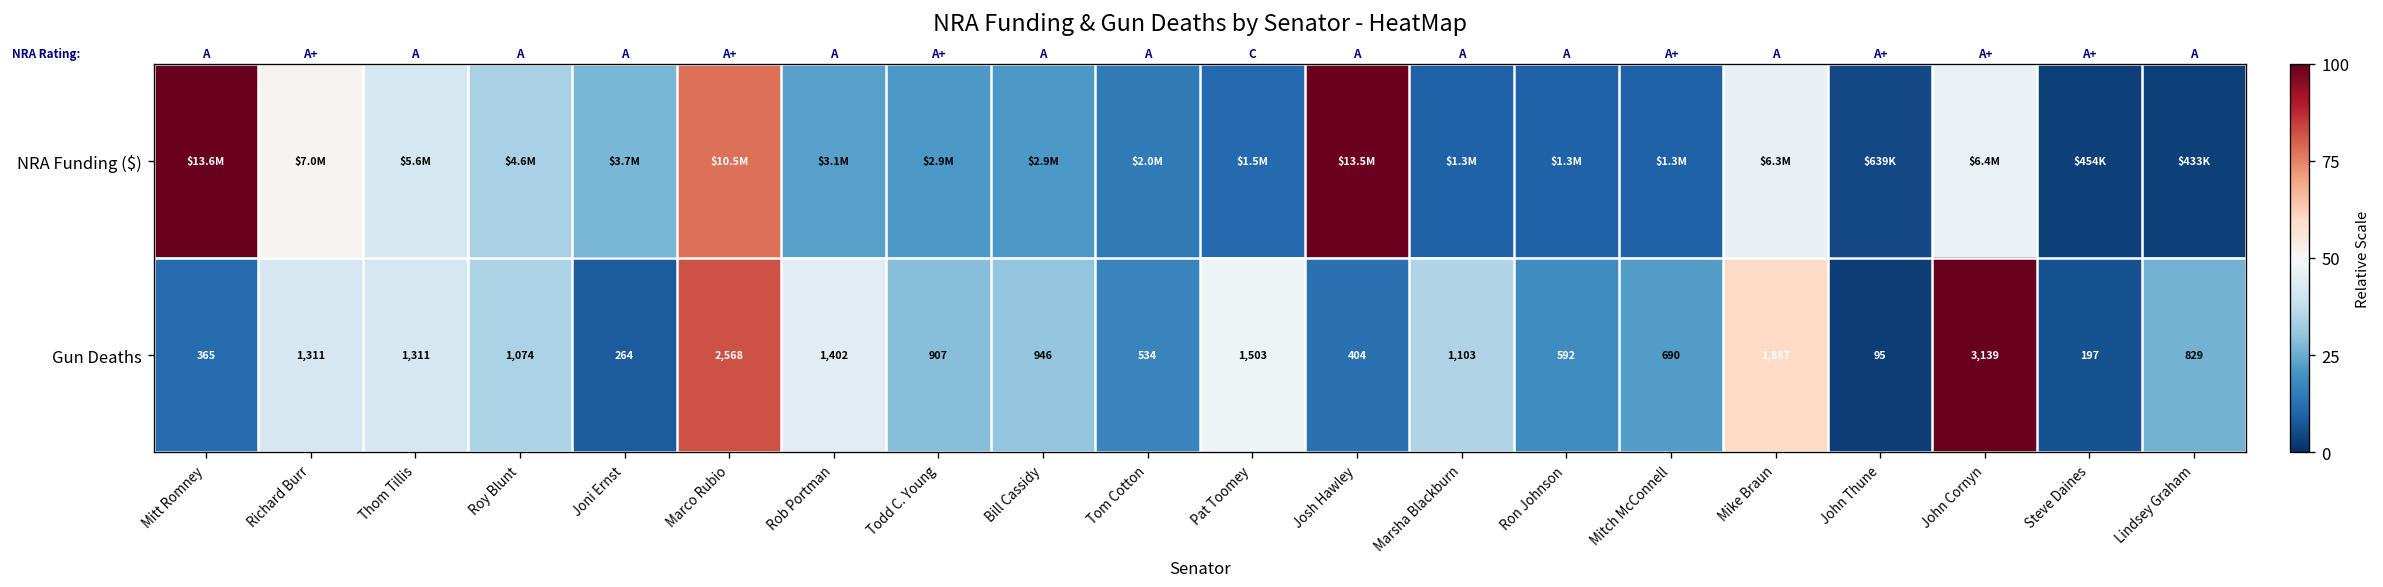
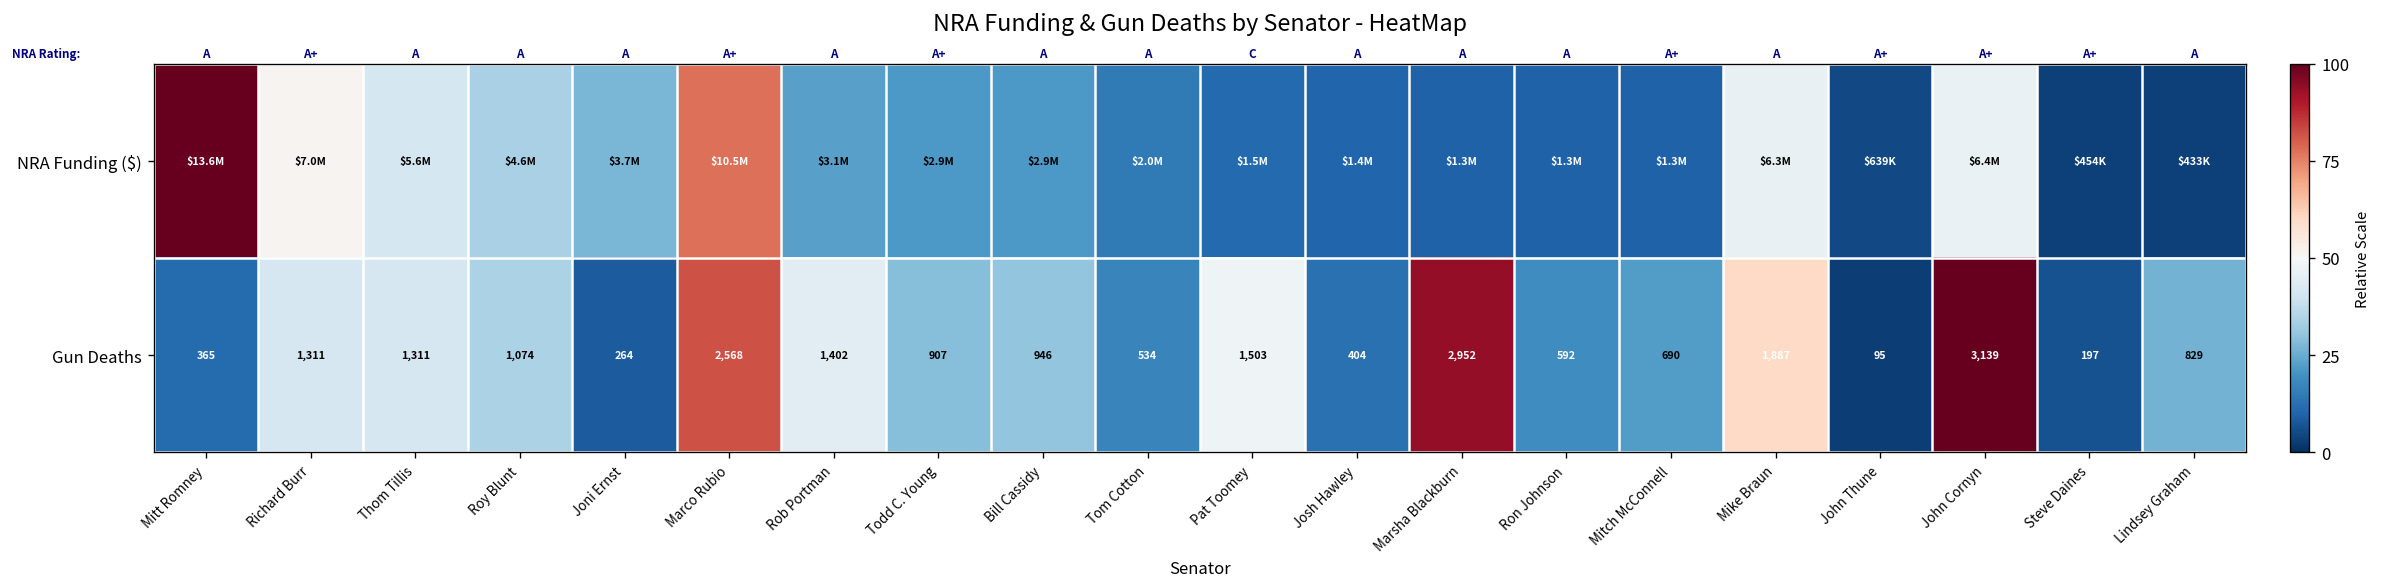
  {
    "NRA Funding ($)": {
      "Mitt Romney": "$13.6M",
      "Richard Burr": "$7.0M",
      "Thom Tillis": "$5.6M",
      "Roy Blunt": "$4.6M",
      "Joni Ernst": "$3.7M",
      "Marco Rubio": "$10.5M",
      "Rob Portman": "$3.1M",
      "Todd C. Young": "$2.9M",
      "Bill Cassidy": "$2.9M",
      "Tom Cotton": "$2.0M",
      "Pat Toomey": "$1.5M",
-     "Josh Hawley": "$13.5M",
+     "Josh Hawley": "$1.4M",
      "Marsha Blackburn": "$1.3M",
      "Ron Johnson": "$1.3M",
      "Mitch McConnell": "$1.3M",
      "Mike Braun": "$6.3M",
      "John Thune": "$639K",
      "John Cornyn": "$6.4M",
      "Steve Daines": "$454K",
      "Lindsey Graham": "$433K"
    },
    "Gun Deaths": {
      "Mitt Romney": "365",
      "Richard Burr": "1,311",
      "Thom Tillis": "1,311",
      "Roy Blunt": "1,074",
      "Joni Ernst": "264",
      "Marco Rubio": "2,568",
      "Rob Portman": "1,402",
      "Todd C. Young": "907",
      "Bill Cassidy": "946",
      "Tom Cotton": "534",
      "Pat Toomey": "1,503",
      "Josh Hawley": "404",
-     "Marsha Blackburn": "1,103",
+     "Marsha Blackburn": "2,952",
      "Ron Johnson": "592",
      "Mitch McConnell": "690",
      "Mike Braun": "1,887",
      "John Thune": "95",
      "John Cornyn": "3,139",
      "Steve Daines": "197",
      "Lindsey Graham": "829"
    }
  }
